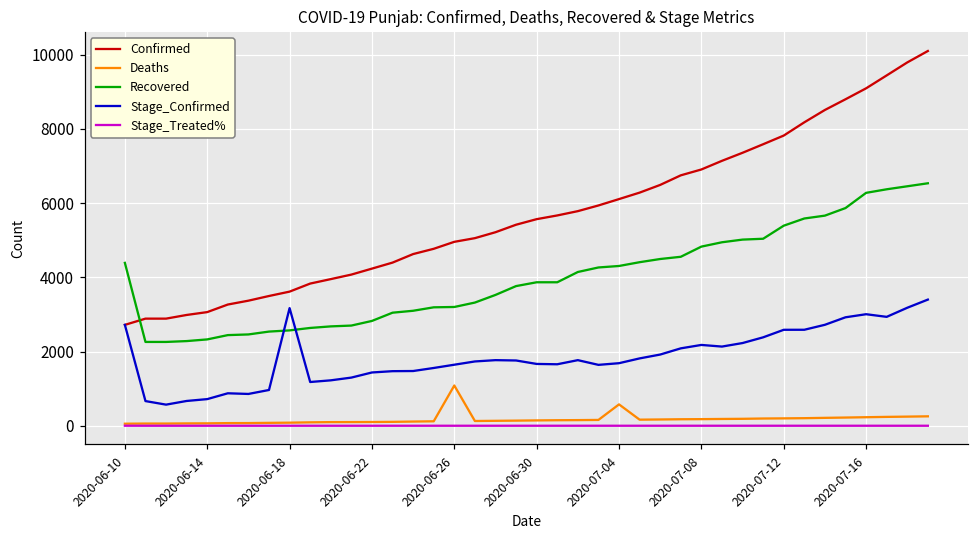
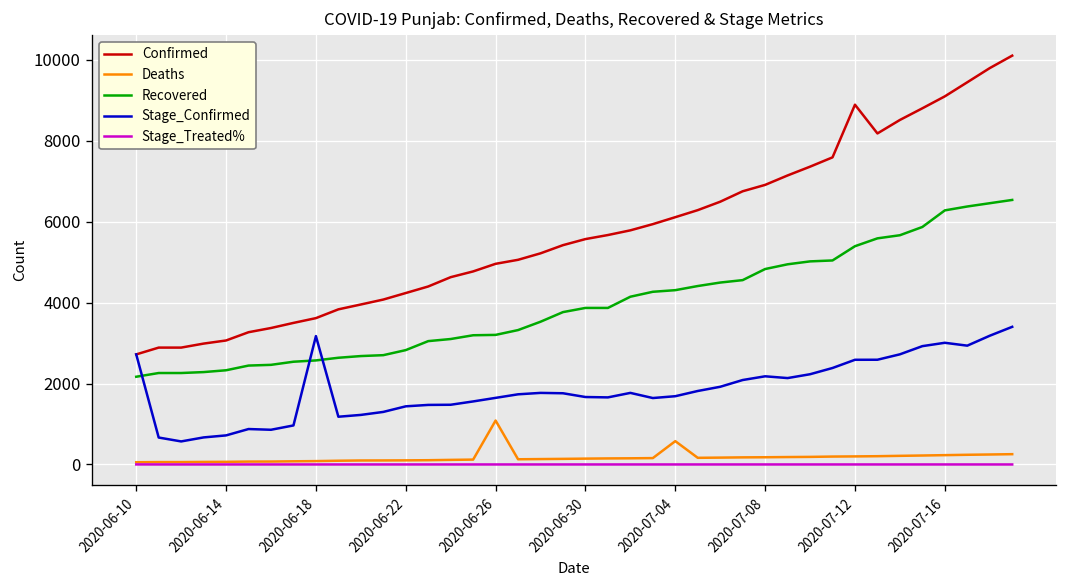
  {
    "Confirmed": {
      "2020-06-14": 3100,
      "2020-06-18": 3600,
      "2020-06-22": 4200,
      "2020-06-26": 5000,
      "2020-06-30": 5600,
      "2020-07-04": 6100,
      "2020-07-08": 6900,
-     "2020-07-12": 7800,
+     "2020-07-12": 8900,
      "2020-07-16": 9100
    },
    "Deaths": {
      "2020-06-18": 100,
      "2020-06-22": 100,
      "2020-06-26": 1100,
      "2020-06-30": 100,
      "2020-07-04": 600,
      "2020-07-08": 200,
      "2020-07-12": 200,
      "2020-07-16": 200
    },
    "Recovered": {
-     "2020-06-10": 4400,
+     "2020-06-10": 2200,
      "2020-06-14": 2300,
      "2020-06-18": 2600,
      "2020-06-22": 2800,
      "2020-06-26": 3200,
      "2020-06-30": 3900,
      "2020-07-04": 4300,
      "2020-07-08": 4800,
      "2020-07-12": 5400,
      "2020-07-16": 6300
    },
    "Stage_Confirmed": {
      "2020-06-14": 700,
      "2020-06-18": 3200,
      "2020-06-22": 1400,
      "2020-06-26": 1600,
      "2020-06-30": 1700,
      "2020-07-04": 1700,
      "2020-07-08": 2200,
      "2020-07-12": 2600,
      "2020-07-16": 3000
    },
    "Stage_Treated%": {
      "2020-06-18": 0,
      "2020-06-22": 0,
      "2020-06-26": 0,
      "2020-06-30": 0,
      "2020-07-04": 0,
      "2020-07-08": 0,
      "2020-07-12": 0,
      "2020-07-16": 0
    }
  }
